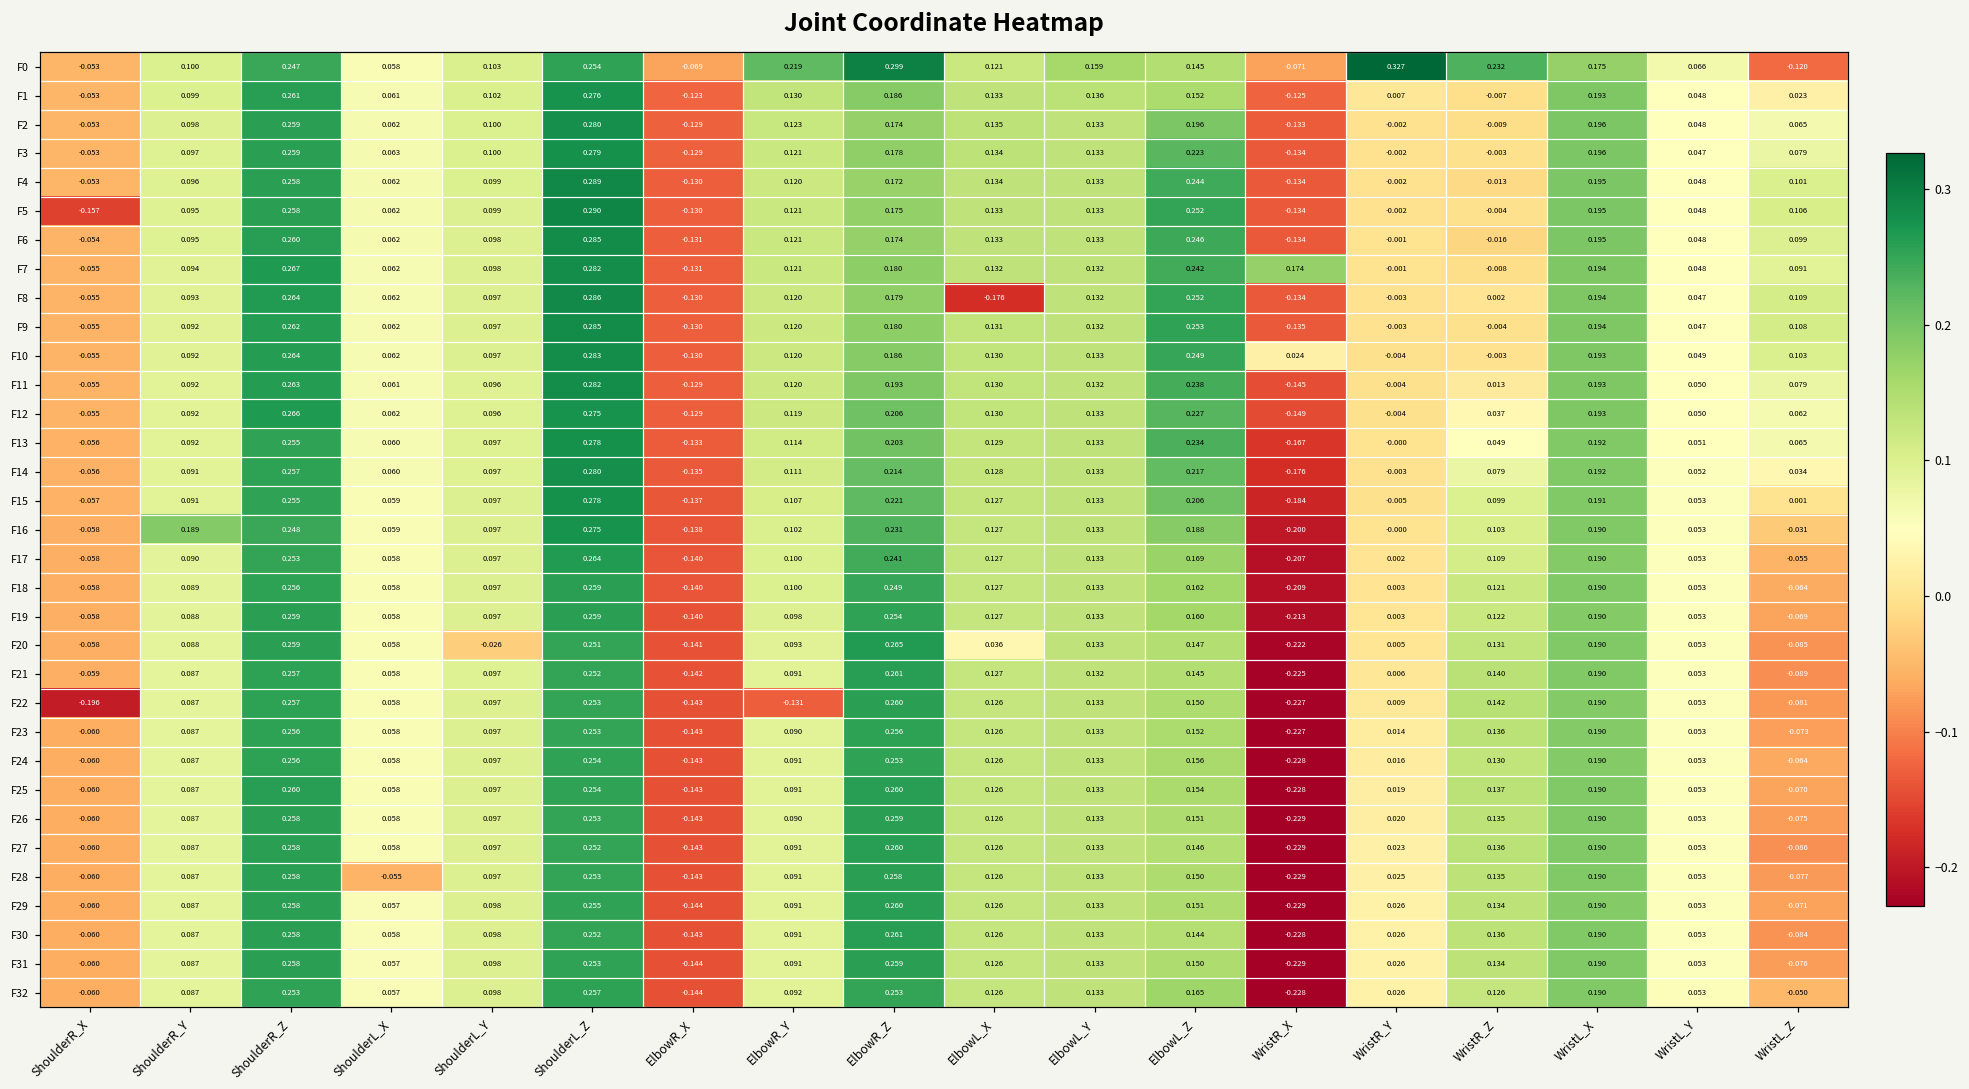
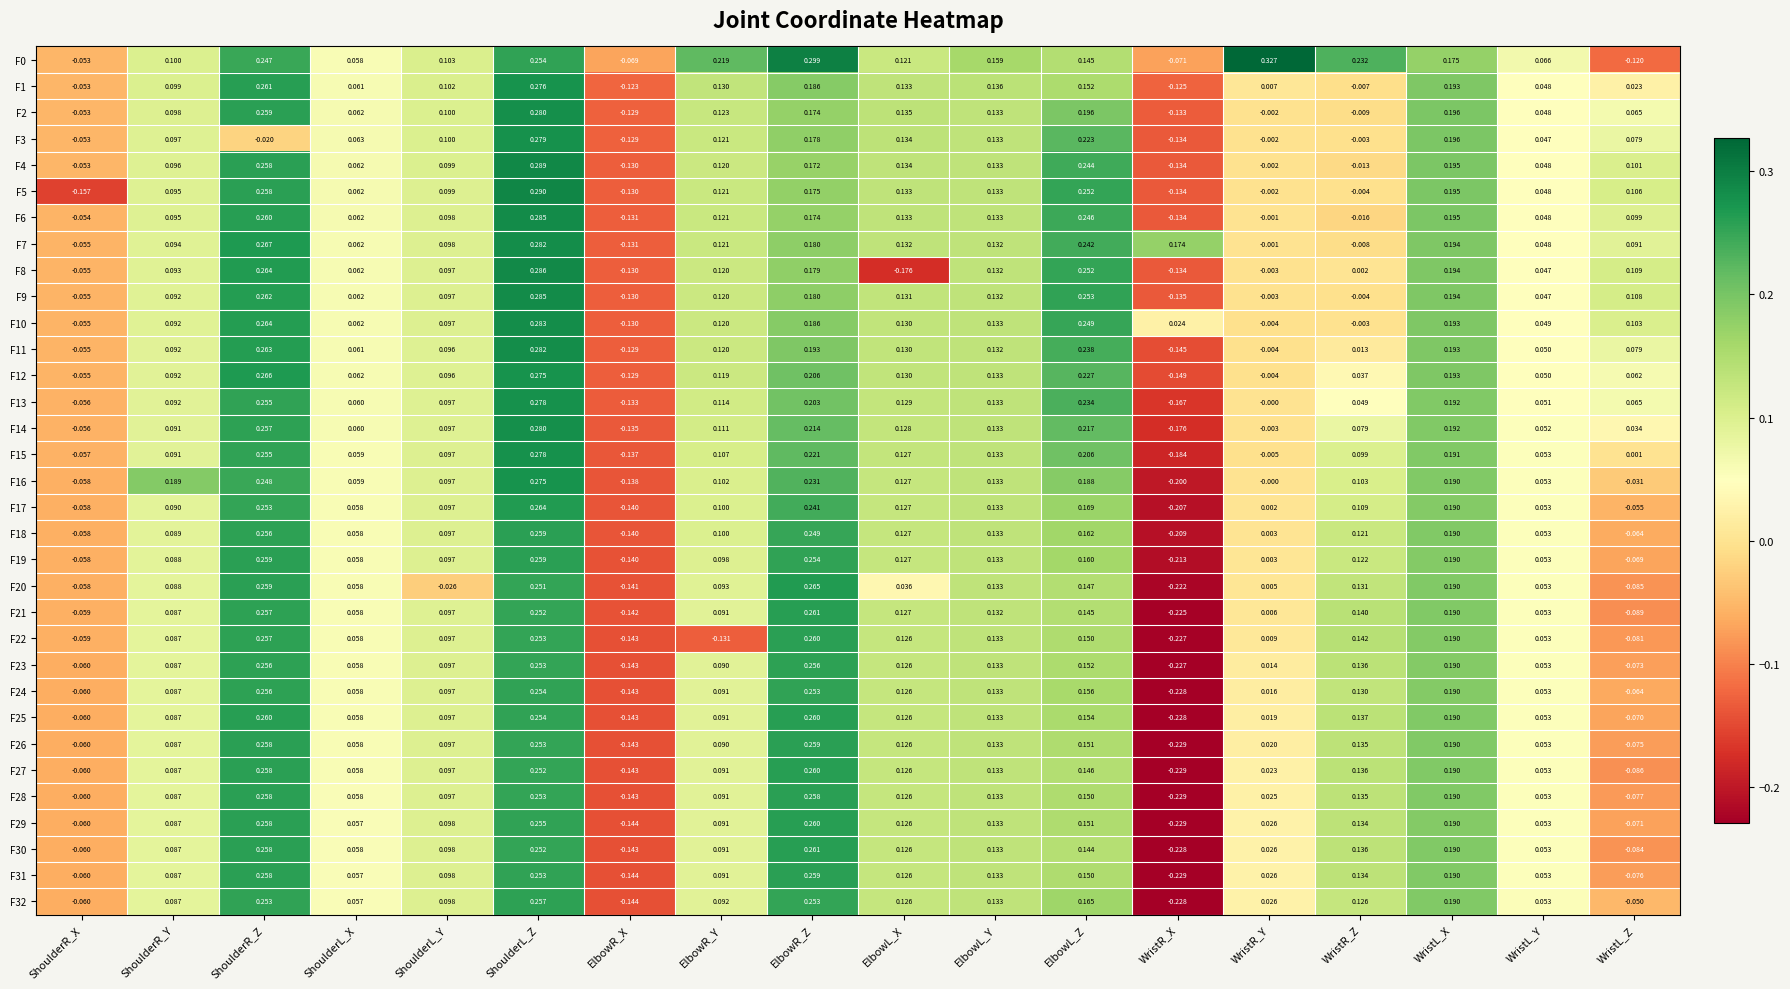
  {
    "F3": {
      "ShoulderR_X": -0.053,
      "ShoulderR_Y": 0.097,
-     "ShoulderR_Z": 0.259,
+     "ShoulderR_Z": -0.020,
      "ShoulderL_X": 0.063,
      "ShoulderL_Y": 0.100,
      "ShoulderL_Z": 0.279,
      "ElbowR_X": -0.129,
      "ElbowR_Y": 0.121,
      "ElbowR_Z": 0.178,
      "ElbowL_X": 0.134,
      "ElbowL_Y": 0.133,
      "ElbowL_Z": 0.223,
      "WristR_X": -0.134,
      "WristR_Y": -0.002,
      "WristR_Z": -0.003,
      "WristL_X": 0.196,
      "WristL_Y": 0.047,
      "WristL_Z": 0.079
    },
    "F22": {
-     "ShoulderR_X": -0.196,
+     "ShoulderR_X": -0.059,
      "ShoulderR_Y": 0.087,
      "ShoulderR_Z": 0.257,
      "ShoulderL_X": 0.058,
      "ShoulderL_Y": 0.097,
      "ShoulderL_Z": 0.253,
      "ElbowR_X": -0.143,
      "ElbowR_Y": -0.131,
      "ElbowR_Z": 0.260,
      "ElbowL_X": 0.126,
      "ElbowL_Y": 0.133,
      "ElbowL_Z": 0.150,
      "WristR_X": -0.227,
      "WristR_Y": 0.009,
      "WristR_Z": 0.142,
      "WristL_X": 0.190,
      "WristL_Y": 0.053,
      "WristL_Z": -0.081
    },
    "F28": {
      "ShoulderR_X": -0.060,
      "ShoulderR_Y": 0.087,
      "ShoulderR_Z": 0.258,
-     "ShoulderL_X": -0.055,
+     "ShoulderL_X": 0.058,
      "ShoulderL_Y": 0.097,
      "ShoulderL_Z": 0.253,
      "ElbowR_X": -0.143,
      "ElbowR_Y": 0.091,
      "ElbowR_Z": 0.258,
      "ElbowL_X": 0.126,
      "ElbowL_Y": 0.133,
      "ElbowL_Z": 0.150,
      "WristR_X": -0.229,
      "WristR_Y": 0.025,
      "WristR_Z": 0.135,
      "WristL_X": 0.190,
      "WristL_Y": 0.053,
      "WristL_Z": -0.077
    }
  }
